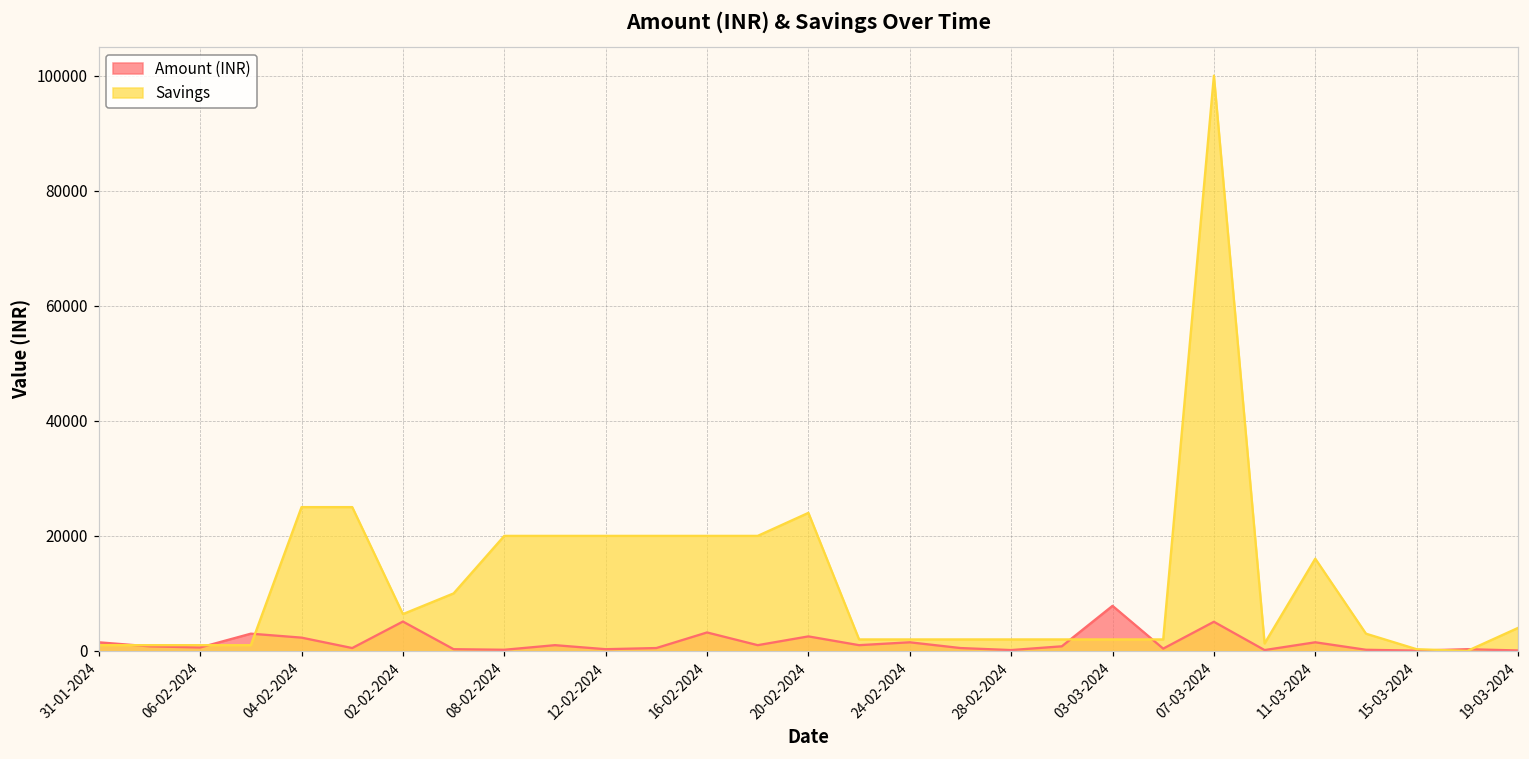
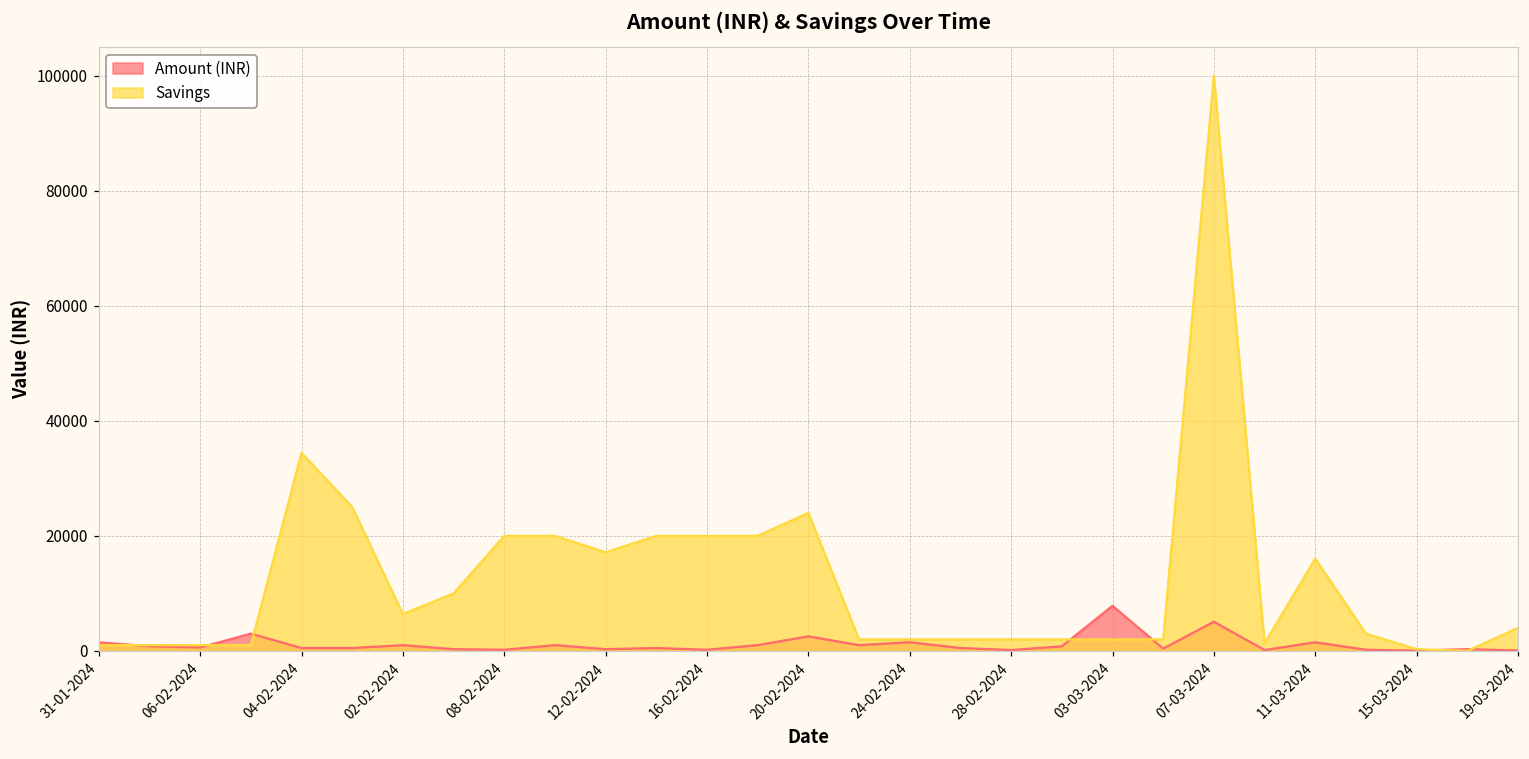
  {
    "Amount (INR)": {
      "31-01-2024": 2000,
-     "04-02-2024": 2000,
-     "02-02-2024": 5000,
+     "04-02-2024": 1000,
+     "02-02-2024": 1000,
      "08-02-2024": 0,
      "12-02-2024": 0,
-     "16-02-2024": 3000,
+     "16-02-2024": 0,
      "20-02-2024": 3000,
      "24-02-2024": 2000,
      "28-02-2024": 0,
      "03-03-2024": 8000,
      "07-03-2024": 5000,
      "11-03-2024": 2000,
      "19-03-2024": 0
    },
    "Savings": {
      "31-01-2024": 1000,
-     "04-02-2024": 25000,
+     "04-02-2024": 34000,
      "02-02-2024": 6000,
      "08-02-2024": 20000,
-     "12-02-2024": 20000,
+     "12-02-2024": 17000,
      "16-02-2024": 20000,
      "20-02-2024": 24000,
      "24-02-2024": 2000,
      "28-02-2024": 2000,
      "03-03-2024": 2000,
      "07-03-2024": 100000,
      "11-03-2024": 16000,
      "19-03-2024": 4000
    }
  }
